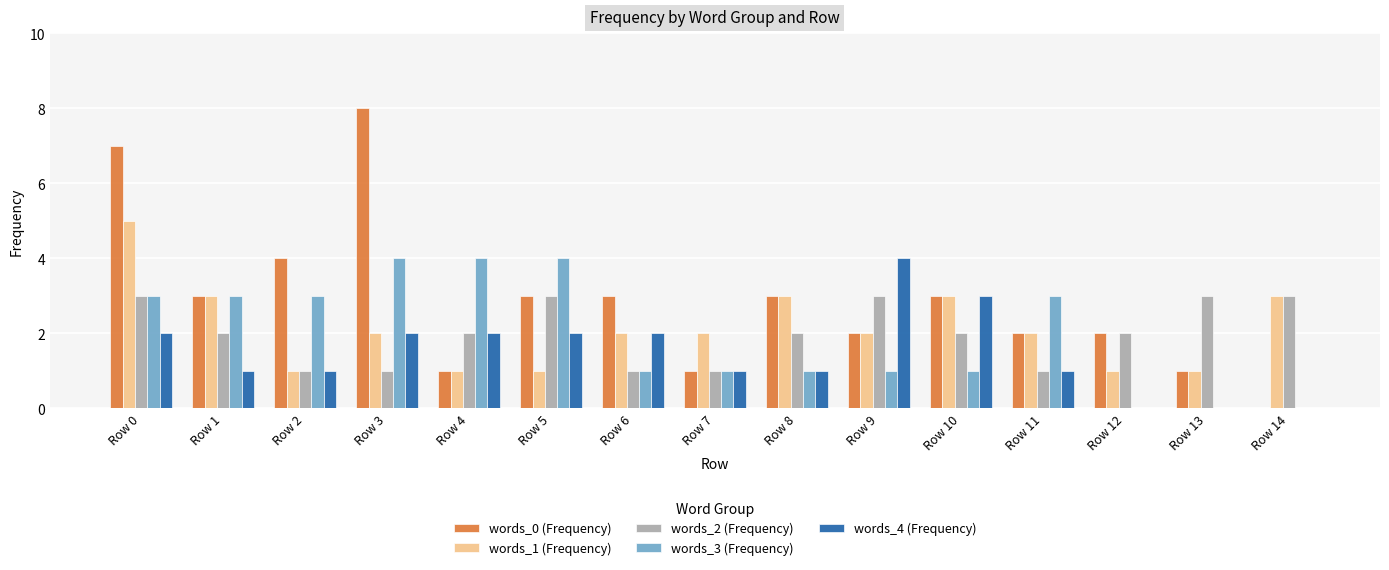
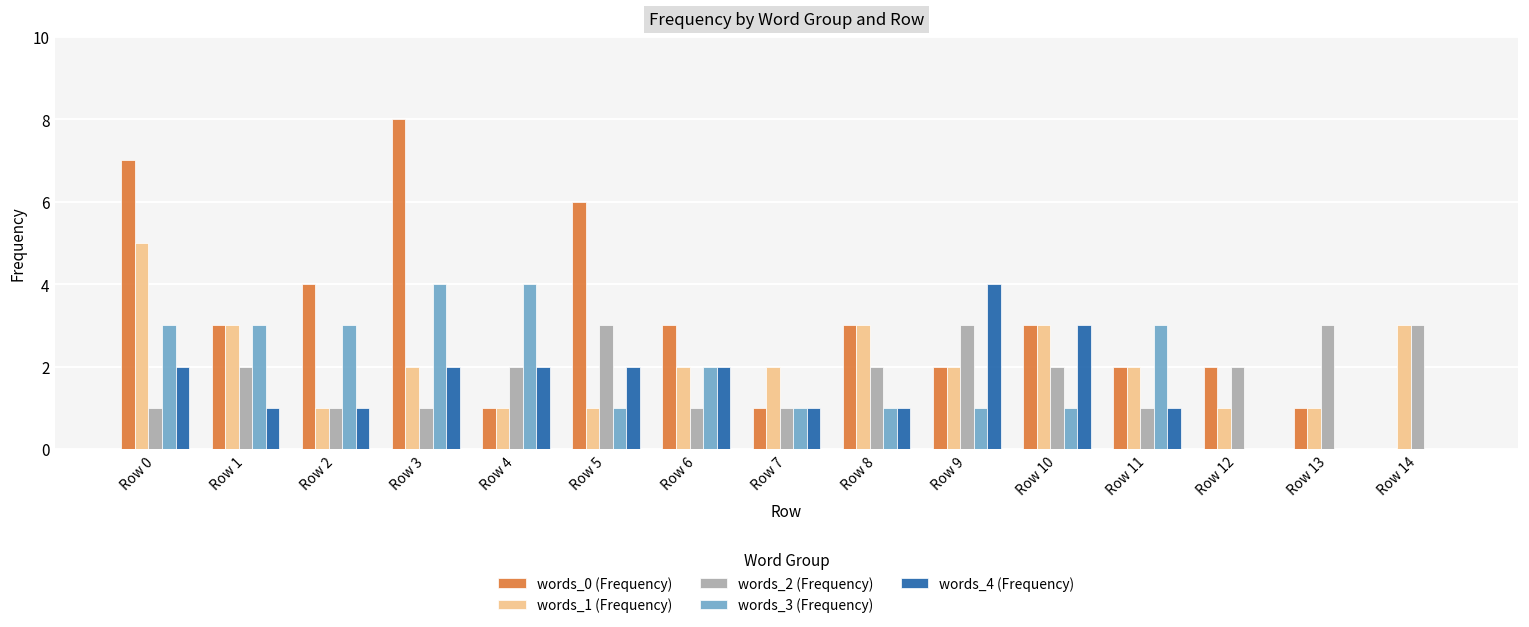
  {
    "words_0 (Frequency)": {
      "Row 0": 7,
      "Row 1": 3,
      "Row 2": 4,
      "Row 3": 8,
      "Row 4": 1,
-     "Row 5": 3,
+     "Row 5": 6,
      "Row 6": 3,
      "Row 7": 1,
      "Row 8": 3,
      "Row 9": 2,
      "Row 10": 3,
      "Row 11": 2,
      "Row 12": 2,
      "Row 13": 1,
      "Row 14": 0
    },
    "words_1 (Frequency)": {
      "Row 0": 5,
      "Row 1": 3,
      "Row 2": 1,
      "Row 3": 2,
      "Row 4": 1,
      "Row 5": 1,
      "Row 6": 2,
      "Row 7": 2,
      "Row 8": 3,
      "Row 9": 2,
      "Row 10": 3,
      "Row 11": 2,
      "Row 12": 1,
      "Row 13": 1,
      "Row 14": 3
    },
    "words_2 (Frequency)": {
-     "Row 0": 3,
+     "Row 0": 1,
      "Row 1": 2,
      "Row 2": 1,
      "Row 3": 1,
      "Row 4": 2,
      "Row 5": 3,
      "Row 6": 1,
      "Row 7": 1,
      "Row 8": 2,
      "Row 9": 3,
      "Row 10": 2,
      "Row 11": 1,
      "Row 12": 2,
      "Row 13": 3,
      "Row 14": 3
    },
    "words_3 (Frequency)": {
      "Row 0": 3,
      "Row 1": 3,
      "Row 2": 3,
      "Row 3": 4,
      "Row 4": 4,
-     "Row 5": 4,
-     "Row 6": 1,
+     "Row 5": 1,
+     "Row 6": 2,
      "Row 7": 1,
      "Row 8": 1,
      "Row 9": 1,
      "Row 10": 1,
      "Row 11": 3,
      "Row 12": 0,
      "Row 13": 0,
      "Row 14": 0
    },
    "words_4 (Frequency)": {
      "Row 0": 2,
      "Row 1": 1,
      "Row 2": 1,
      "Row 3": 2,
      "Row 4": 2,
      "Row 5": 2,
      "Row 6": 2,
      "Row 7": 1,
      "Row 8": 1,
      "Row 9": 4,
      "Row 10": 3,
      "Row 11": 1,
      "Row 12": 0,
      "Row 13": 0,
      "Row 14": 0
    }
  }
